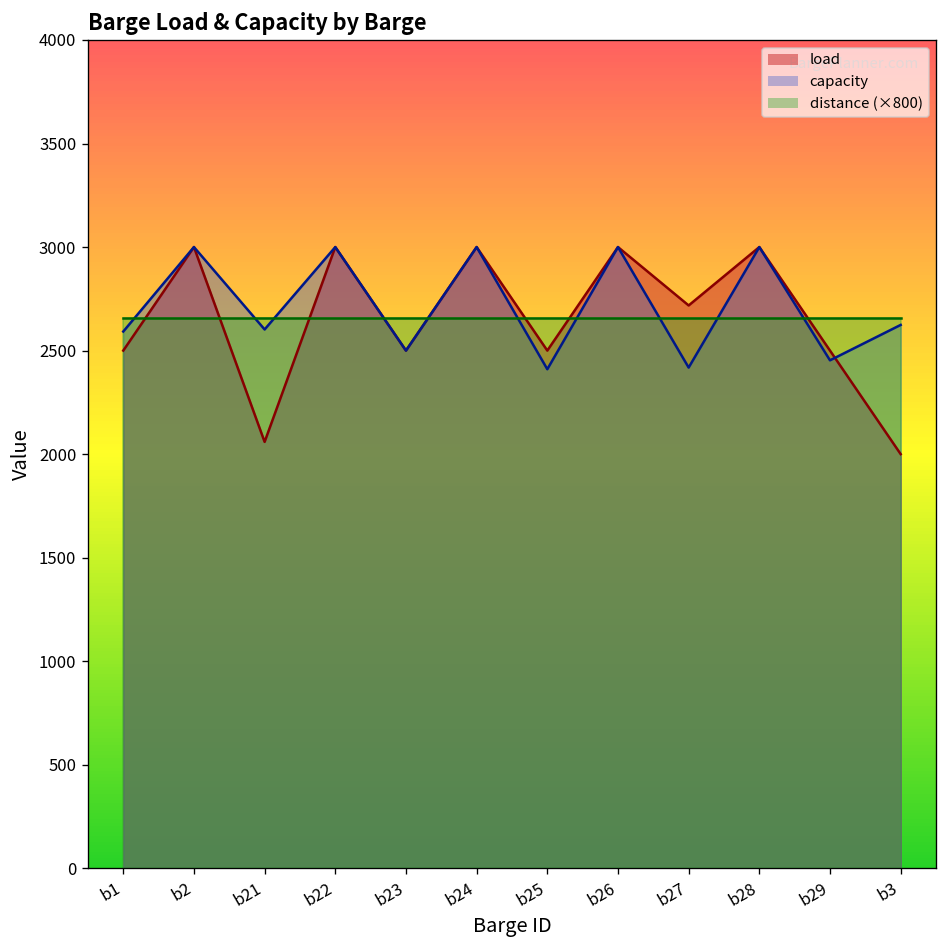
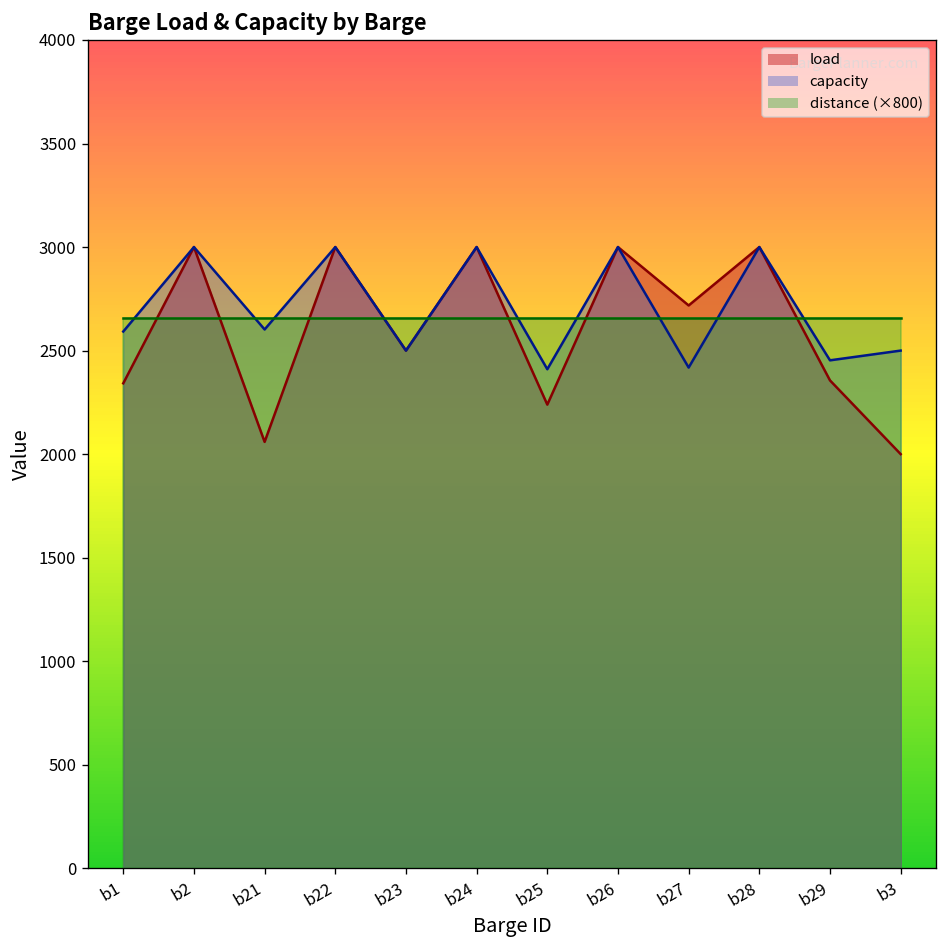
  {
    "load": {
-     "b1": 2500,
+     "b1": 2340,
      "b21": 2060,
-     "b25": 2500,
+     "b25": 2240,
      "b27": 2720,
-     "b29": 2500,
+     "b29": 2360,
      "b3": 2000
    },
    "capacity": {
      "b1": 2590,
      "b21": 2600,
      "b25": 2410,
      "b27": 2420,
      "b29": 2450,
-     "b3": 2620
+     "b3": 2500
    },
    "distance (×800)": {
      "b1": 2660,
      "b2": 2660,
      "b21": 2660,
      "b22": 2660,
      "b23": 2660,
      "b24": 2660,
      "b25": 2660,
      "b26": 2660,
      "b27": 2660,
      "b28": 2660,
      "b29": 2660,
      "b3": 2660
    }
  }
